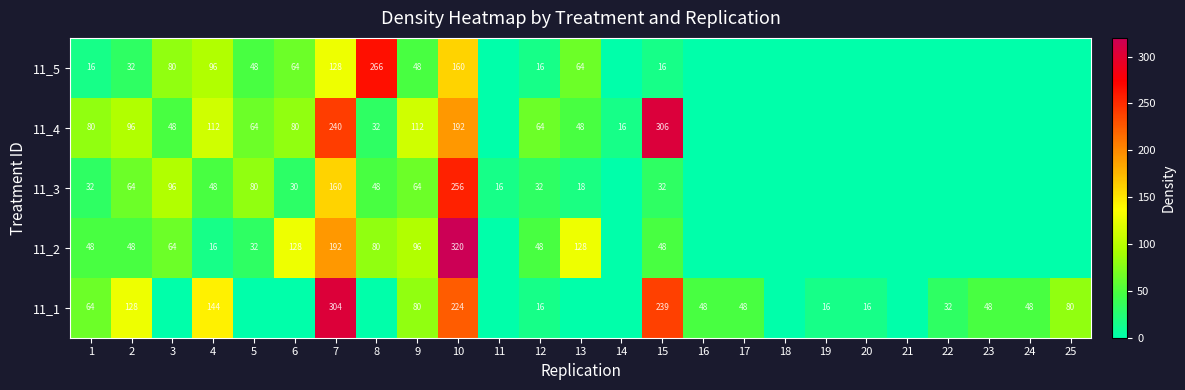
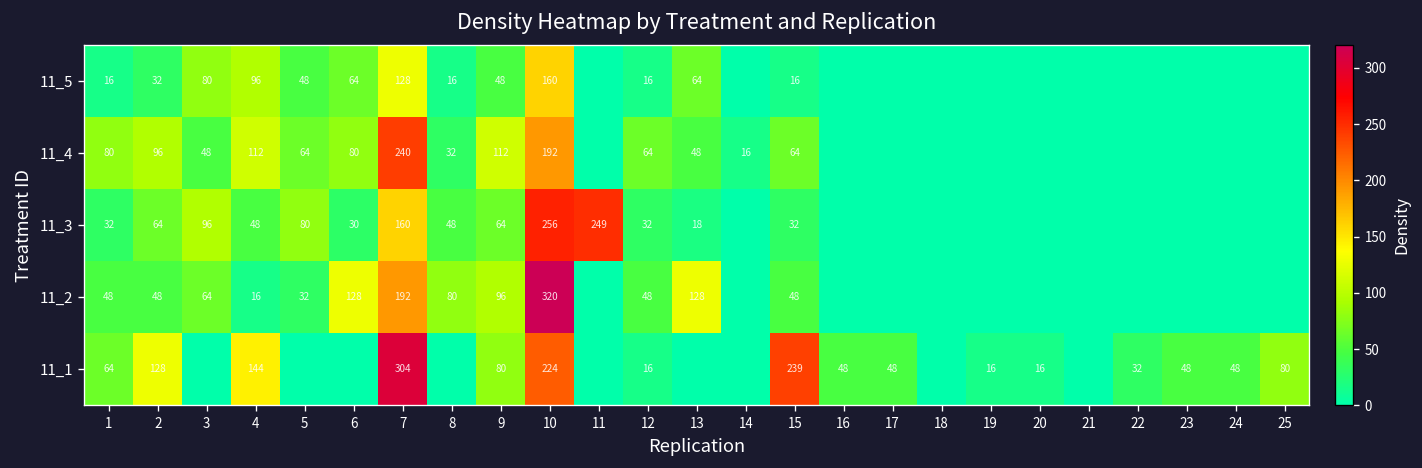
  {
    "11_5": {
      "1": 16,
      "2": 32,
      "3": 80,
      "4": 96,
      "5": 48,
      "6": 64,
      "7": 128,
-     "8": 266,
+     "8": 16,
      "9": 48,
      "10": 160,
      "12": 16,
      "13": 64,
      "15": 16
    },
    "11_4": {
      "1": 80,
      "2": 96,
      "3": 48,
      "4": 112,
      "5": 64,
      "6": 80,
      "7": 240,
      "8": 32,
      "9": 112,
      "10": 192,
      "12": 64,
      "13": 48,
      "14": 16,
-     "15": 306
+     "15": 64
    },
    "11_3": {
      "1": 32,
      "2": 64,
      "3": 96,
      "4": 48,
      "5": 80,
      "6": 30,
      "7": 160,
      "8": 48,
      "9": 64,
      "10": 256,
-     "11": 16,
+     "11": 249,
      "12": 32,
      "13": 18,
      "15": 32
    },
    "11_2": {
      "1": 48,
      "2": 48,
      "3": 64,
      "4": 16,
      "5": 32,
      "6": 128,
      "7": 192,
      "8": 80,
      "9": 96,
      "10": 320,
      "12": 48,
      "13": 128,
      "15": 48
    },
    "11_1": {
      "1": 64,
      "2": 128,
      "4": 144,
      "7": 304,
      "9": 80,
      "10": 224,
      "12": 16,
      "15": 239,
      "16": 48,
      "17": 48,
      "19": 16,
      "20": 16,
      "22": 32,
      "23": 48,
      "24": 48,
      "25": 80
    }
  }
